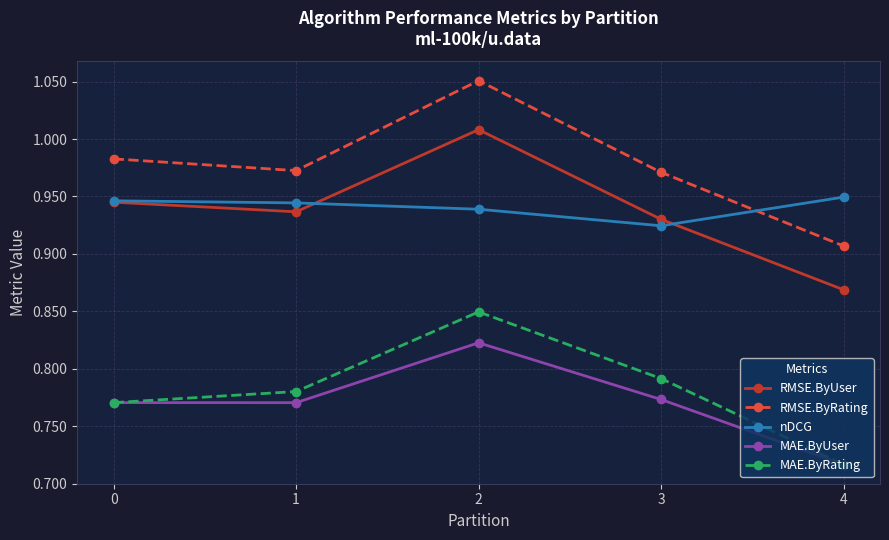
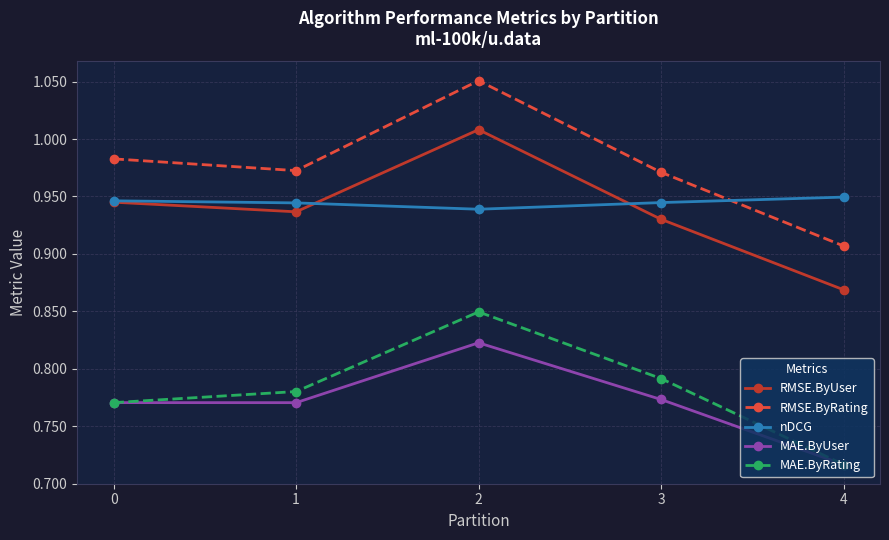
  {
    "nDCG": {
      "1": 0.944,
      "2": 0.939,
-     "3": 0.924,
+     "3": 0.945,
      "4": 0.949
    },
    "MAE.ByUser": {
      "1": 0.770,
      "2": 0.823,
      "3": 0.773
    },
    "MAE.ByRating": {
      "1": 0.780,
      "2": 0.849,
      "3": 0.791
    }
  }
